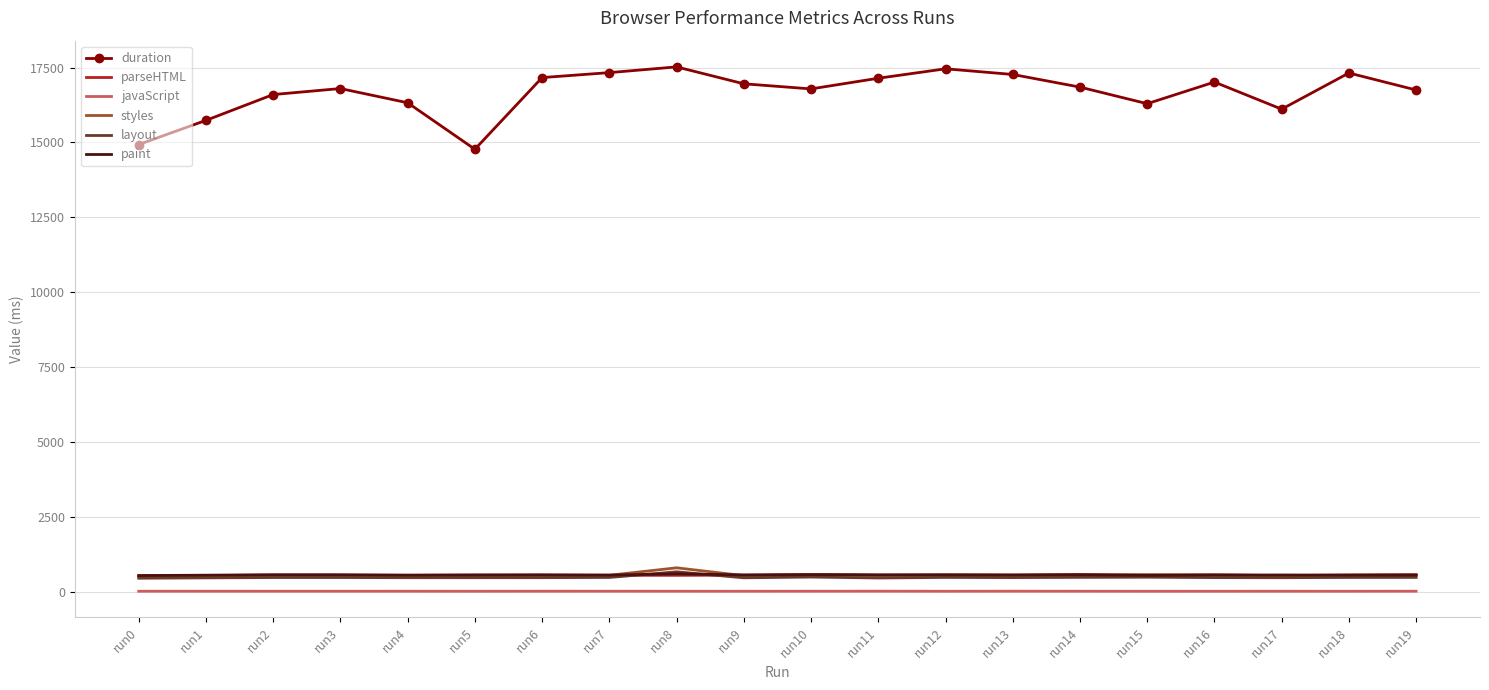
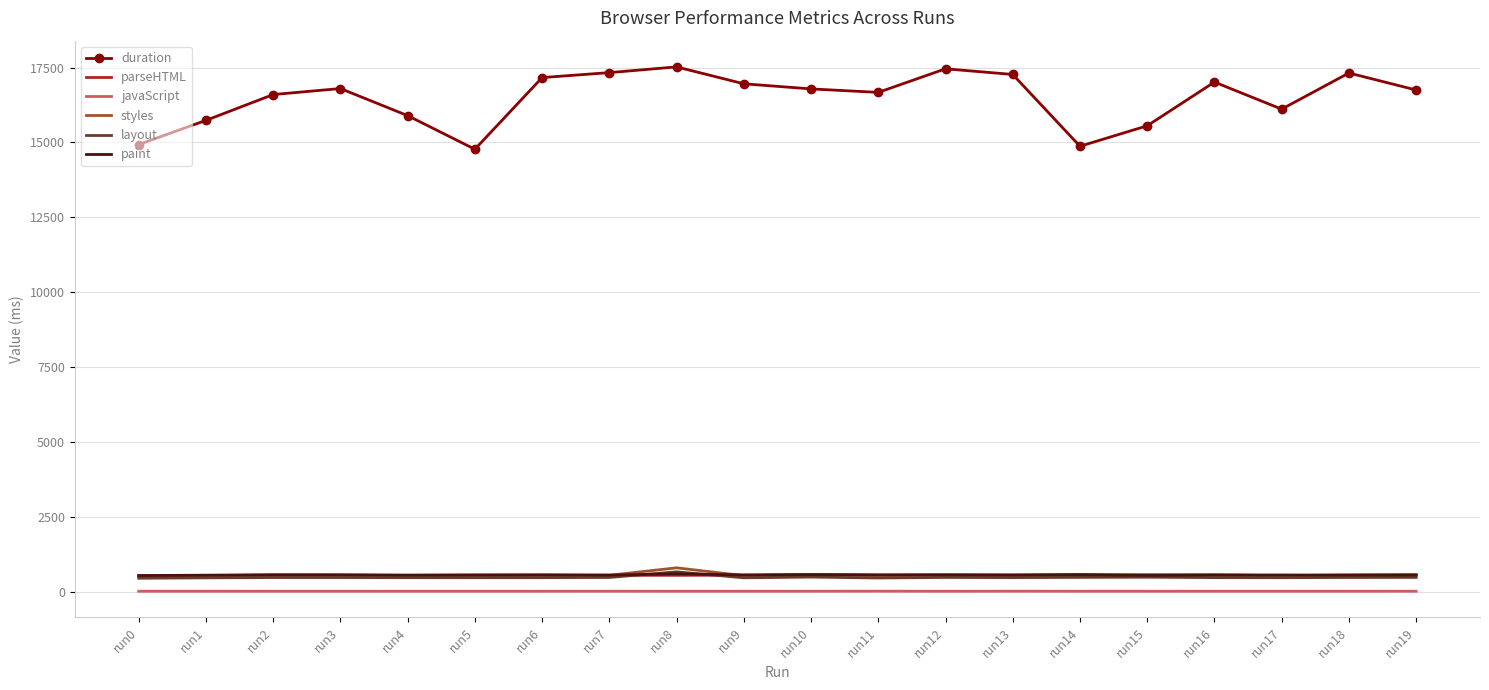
  {
    "duration": {
      "run1": 15700,
      "run2": 16600,
      "run3": 16800,
-     "run4": 16300,
+     "run4": 15900,
      "run5": 14800,
      "run6": 17200,
      "run7": 17300,
      "run8": 17500,
      "run9": 17000,
      "run10": 16800,
-     "run11": 17100,
+     "run11": 16700,
      "run12": 17500,
      "run13": 17300,
-     "run14": 16800,
-     "run15": 16300,
+     "run14": 14900,
+     "run15": 15600,
      "run16": 17000,
      "run17": 16100,
      "run18": 17300,
      "run19": 16800
    },
    "javaScript": {
      "run0": 0,
      "run1": 0,
      "run2": 0,
      "run3": 0,
      "run4": 0,
      "run5": 0,
      "run6": 0,
      "run7": 0,
      "run8": 0,
      "run9": 0,
      "run10": 0,
      "run11": 0,
      "run12": 0,
      "run13": 0,
      "run14": 0,
      "run15": 0,
      "run16": 0,
      "run17": 0,
      "run18": 0,
      "run19": 0
    }
  }
